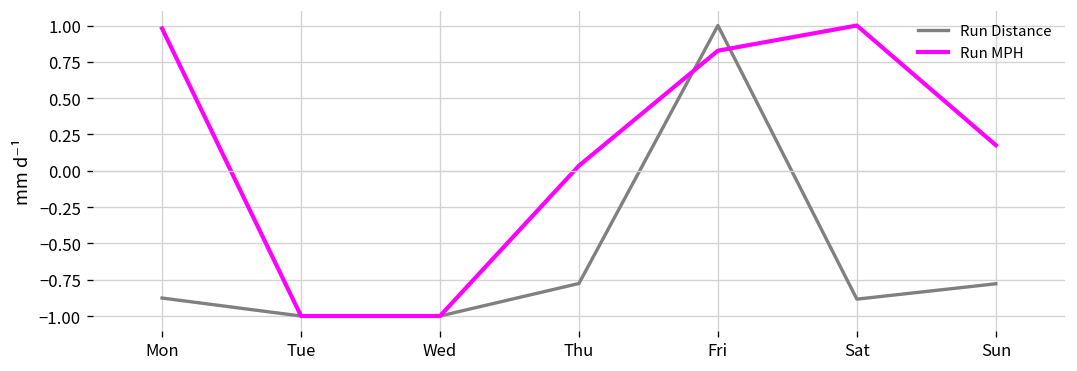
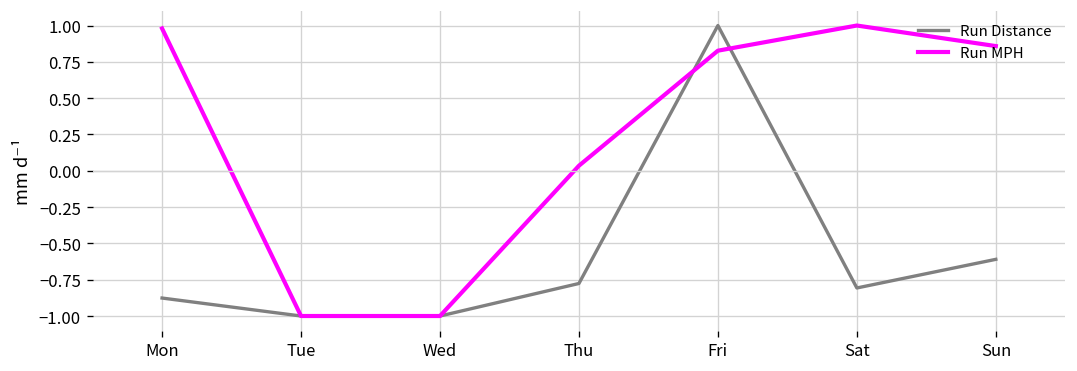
  {
    "Run Distance": {
      "Mon": -0.88,
      "Thu": -0.78,
      "Fri": 1.00,
-     "Sat": -0.88,
-     "Sun": -0.78
+     "Sat": -0.81,
+     "Sun": -0.61
    },
    "Run MPH": {
      "Mon": 0.98,
      "Thu": 0.03,
      "Fri": 0.83,
      "Sat": 1.00,
-     "Sun": 0.18
+     "Sun": 0.86
    }
  }
